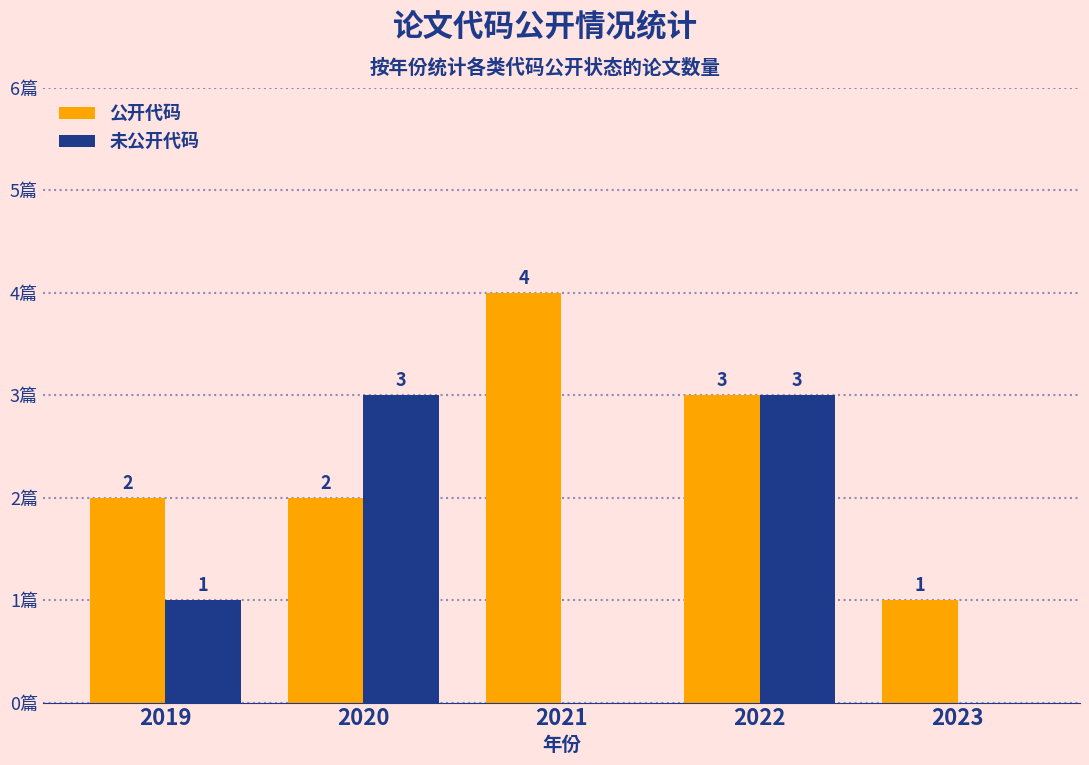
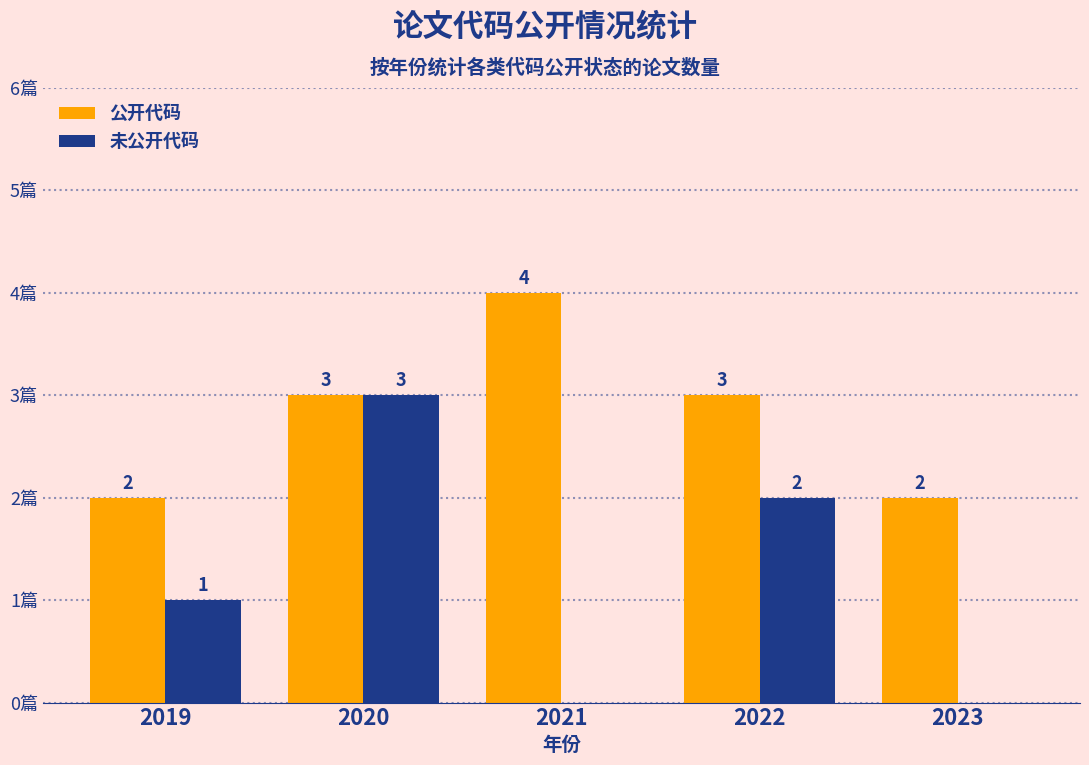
  {
    "公开代码": {
      "2019": 2,
-     "2020": 2,
+     "2020": 3,
      "2021": 4,
      "2022": 3,
-     "2023": 1
+     "2023": 2
    },
    "未公开代码": {
      "2019": 1,
      "2020": 3,
-     "2022": 3
+     "2022": 2
    }
  }
